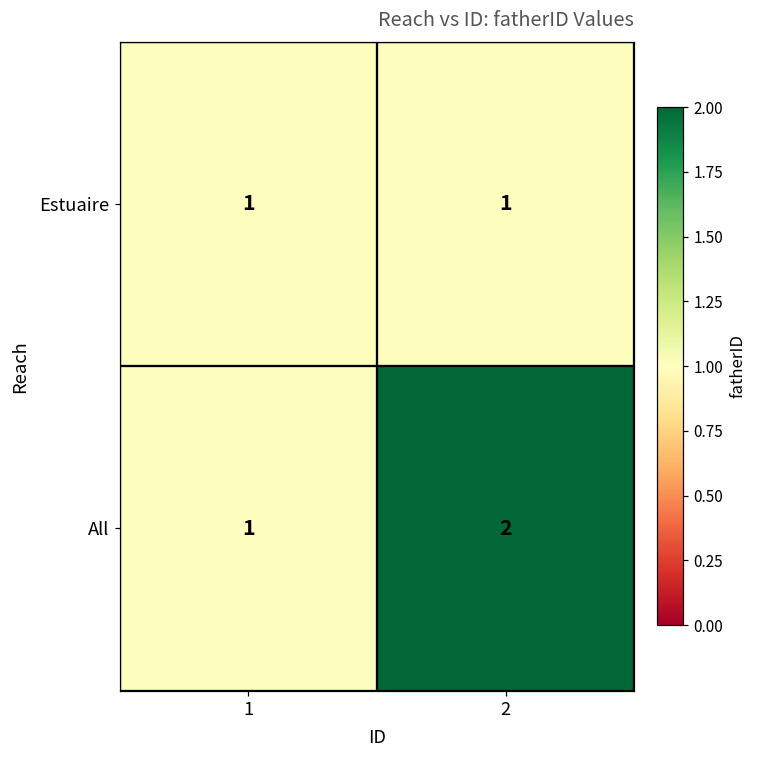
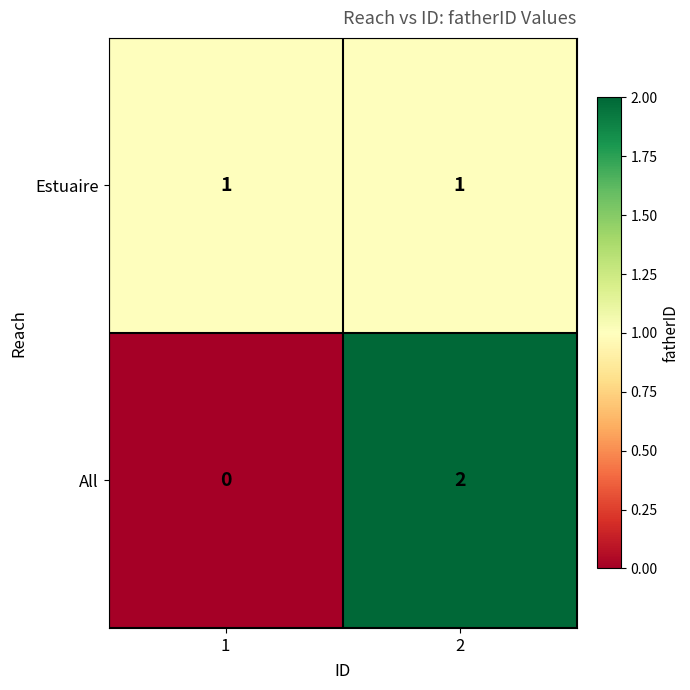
  {
    "Estuaire": {
      "1": 1,
      "2": 1
    },
    "All": {
-     "1": 1,
+     "1": 0,
      "2": 2
    }
  }
